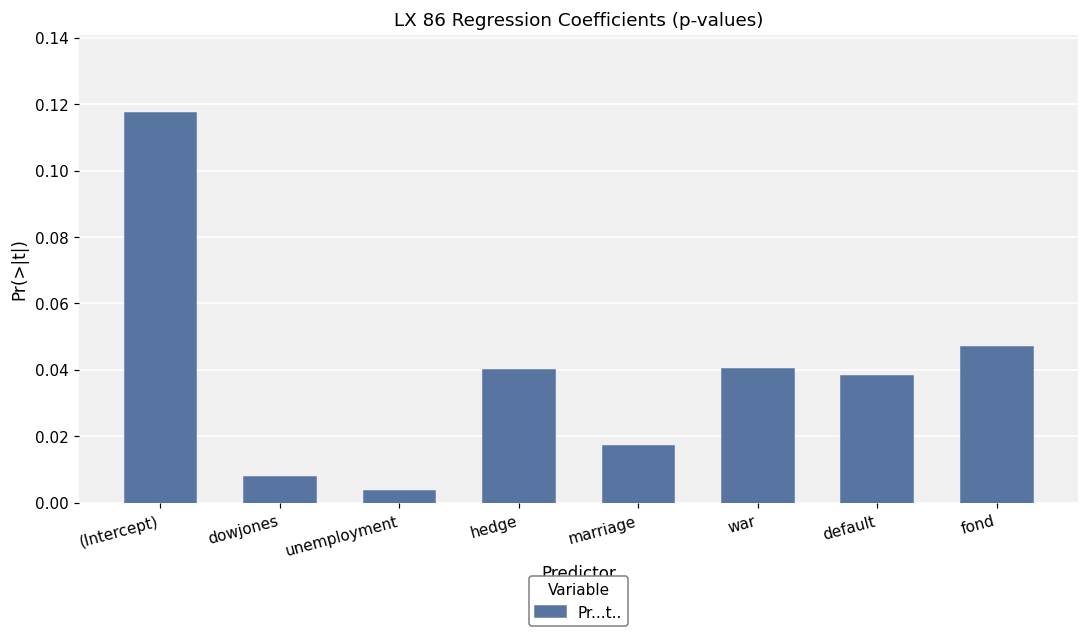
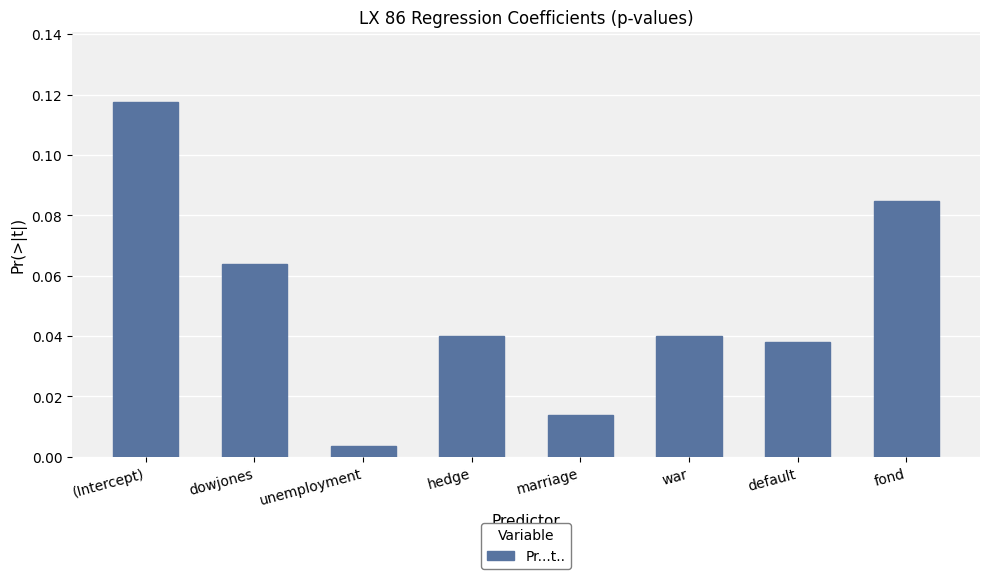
  {
    "(Intercept)": 0.117,
-   "dowjones": 0.008,
+   "dowjones": 0.064,
    "unemployment": 0.003,
    "hedge": 0.040,
-   "marriage": 0.017,
+   "marriage": 0.014,
    "war": 0.040,
    "default": 0.038,
-   "fond": 0.047
+   "fond": 0.085
  }
